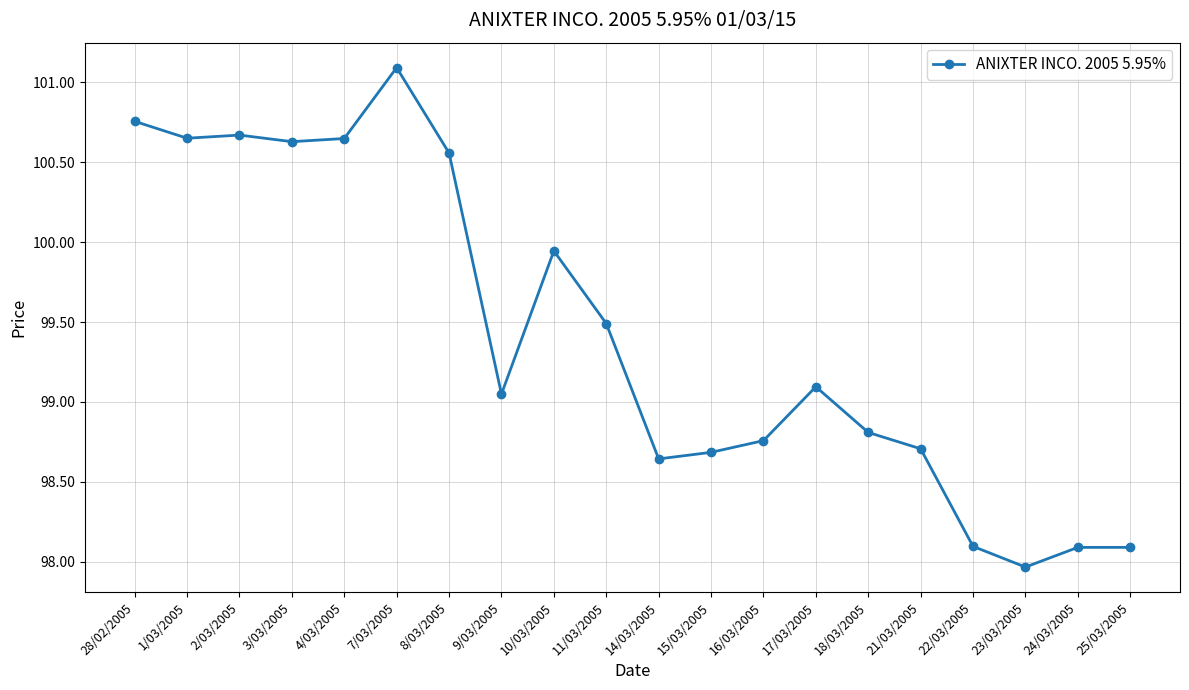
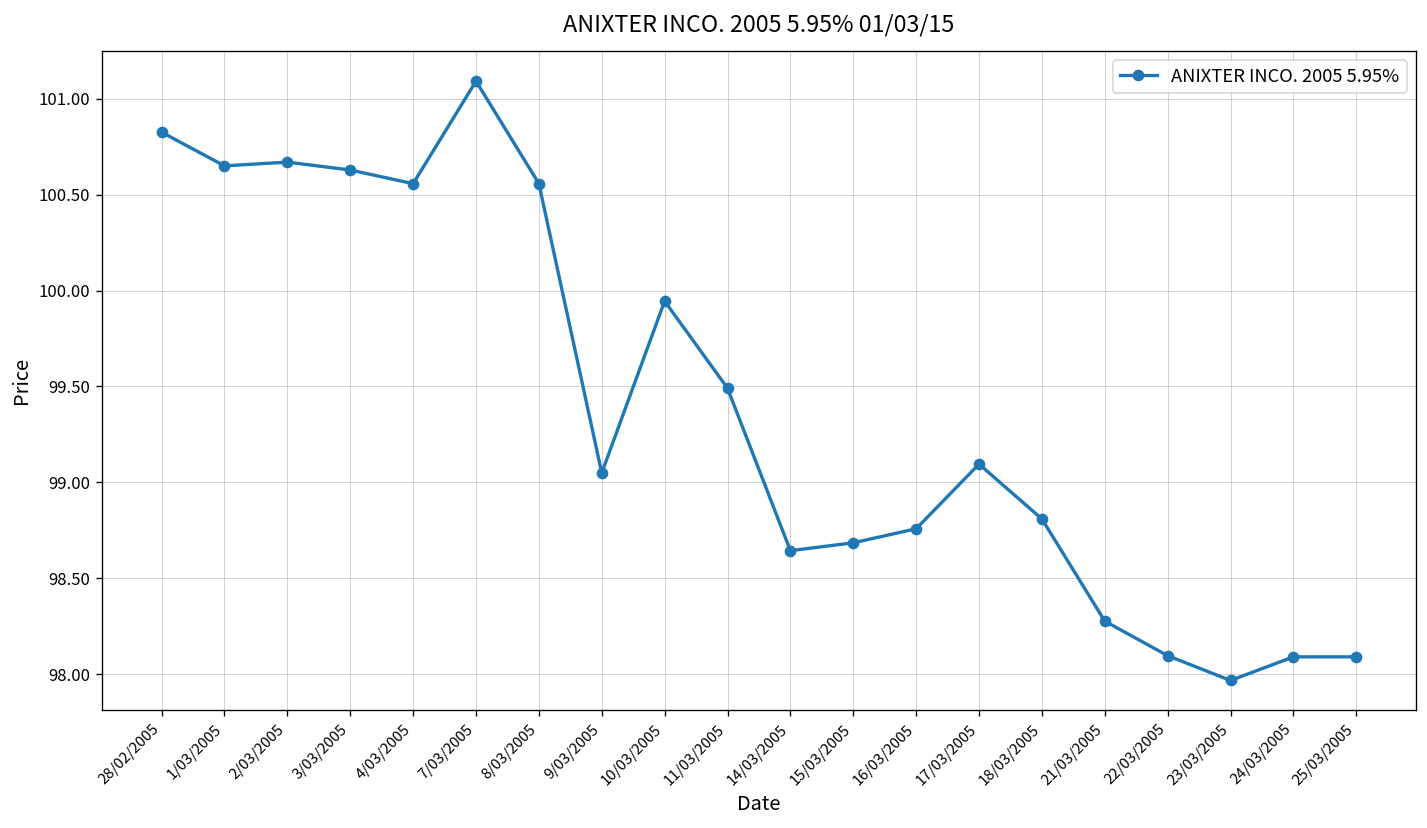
  {
-   "28/02/2005": 100.76,
+   "28/02/2005": 100.83,
    "1/03/2005": 100.65,
    "2/03/2005": 100.67,
    "3/03/2005": 100.63,
-   "4/03/2005": 100.65,
+   "4/03/2005": 100.56,
    "7/03/2005": 101.09,
    "8/03/2005": 100.56,
    "9/03/2005": 99.05,
    "10/03/2005": 99.94,
    "11/03/2005": 99.49,
    "14/03/2005": 98.64,
    "15/03/2005": 98.68,
    "16/03/2005": 98.76,
    "17/03/2005": 99.09,
    "18/03/2005": 98.81,
-   "21/03/2005": 98.71,
+   "21/03/2005": 98.28,
    "22/03/2005": 98.10,
    "23/03/2005": 97.97,
    "24/03/2005": 98.09,
    "25/03/2005": 98.09
  }
